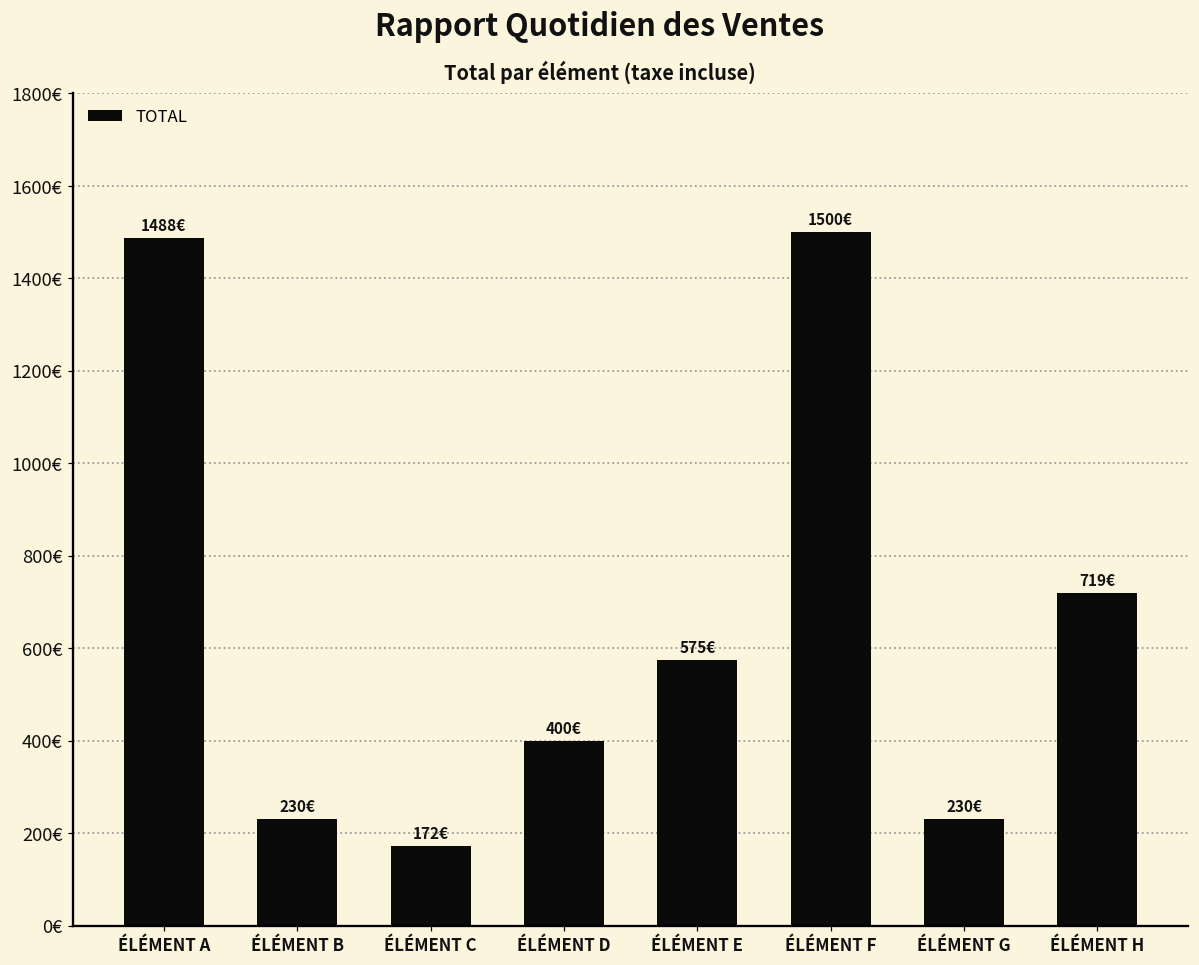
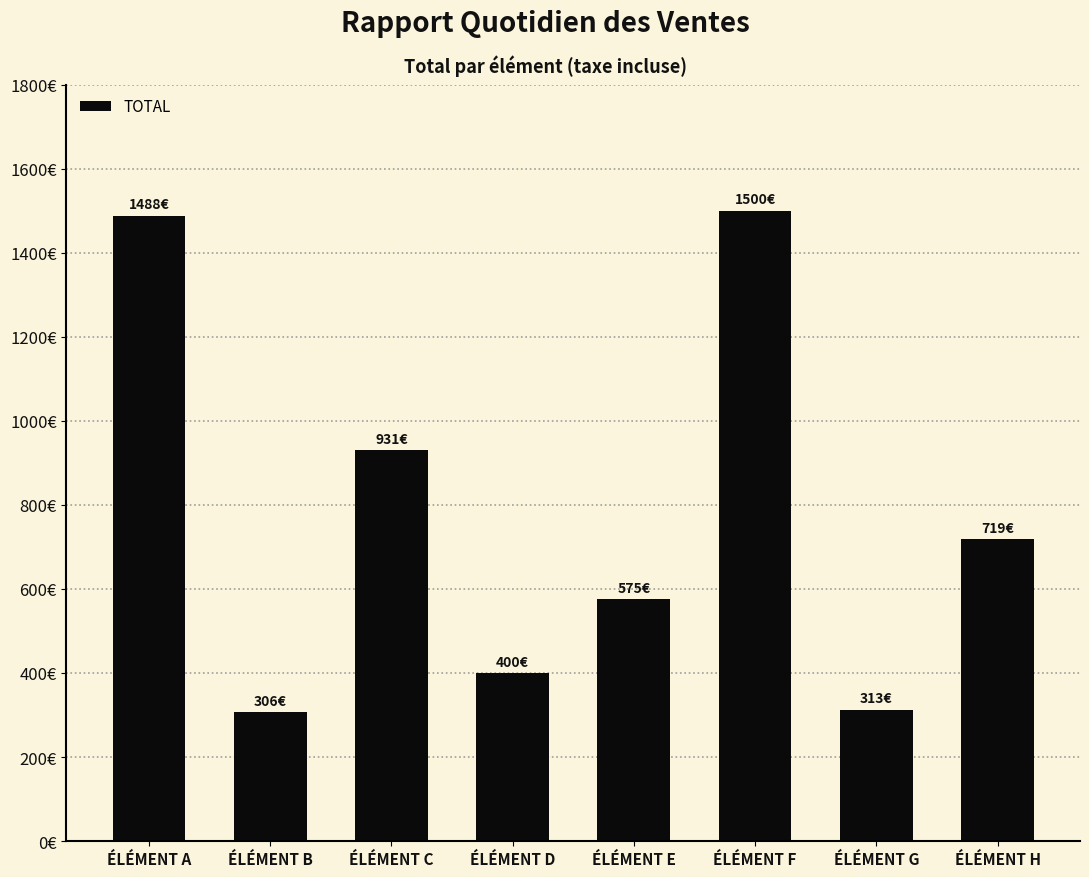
  {
    "ÉLÉMENT A": "1488€",
-   "ÉLÉMENT B": "230€",
-   "ÉLÉMENT C": "172€",
+   "ÉLÉMENT B": "306€",
+   "ÉLÉMENT C": "931€",
    "ÉLÉMENT D": "400€",
    "ÉLÉMENT E": "575€",
    "ÉLÉMENT F": "1500€",
-   "ÉLÉMENT G": "230€",
+   "ÉLÉMENT G": "313€",
    "ÉLÉMENT H": "719€"
  }
